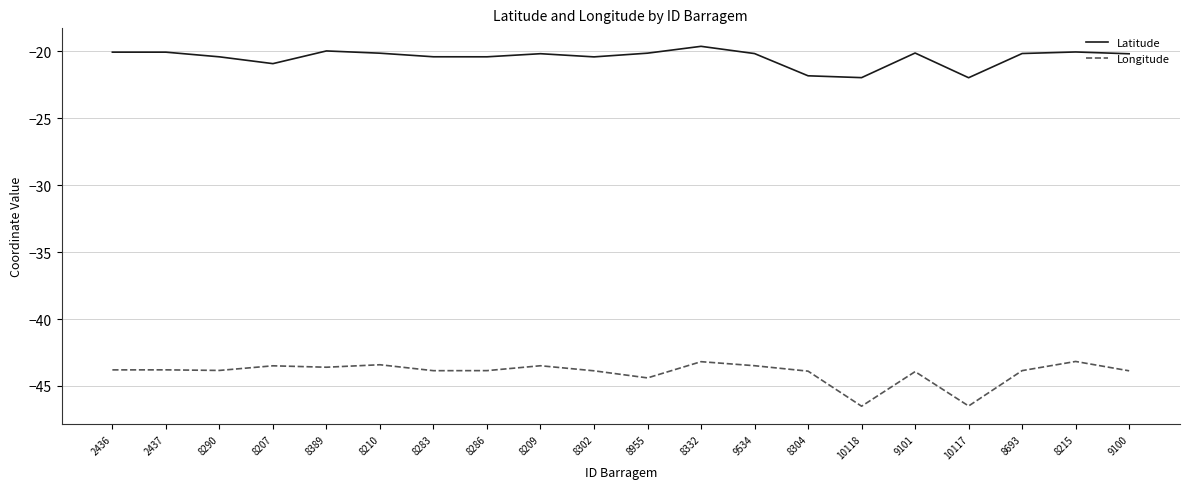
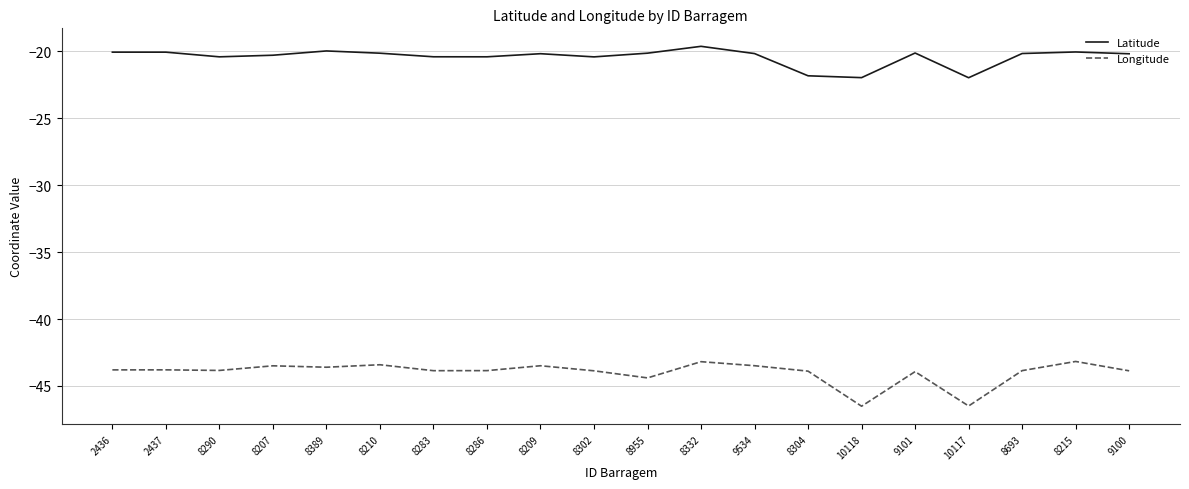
  {
    "Latitude": {
      "2436": -20.1,
      "2437": -20.1,
      "8290": -20.4,
-     "8207": -20.9,
+     "8207": -20.3,
      "8389": -20.0,
      "8210": -20.1,
      "8283": -20.4,
      "8286": -20.4,
      "8209": -20.2,
      "8302": -20.4,
      "8955": -20.1,
      "8332": -19.6,
      "9534": -20.2,
      "8304": -21.8,
      "10118": -22.0,
      "9101": -20.1,
      "10117": -22.0,
      "8693": -20.2,
      "8215": -20.0,
      "9100": -20.2
    },
    "Longitude": {
      "2436": -43.8,
      "2437": -43.8,
      "8290": -43.8,
      "8207": -43.5,
      "8389": -43.6,
      "8210": -43.4,
      "8283": -43.9,
      "8286": -43.9,
      "8209": -43.5,
      "8302": -43.9,
      "8955": -44.4,
      "8332": -43.2,
      "9534": -43.5,
      "8304": -43.9,
      "10118": -46.5,
      "9101": -43.9,
      "10117": -46.5,
      "8693": -43.9,
      "8215": -43.2,
      "9100": -43.9
    }
  }
